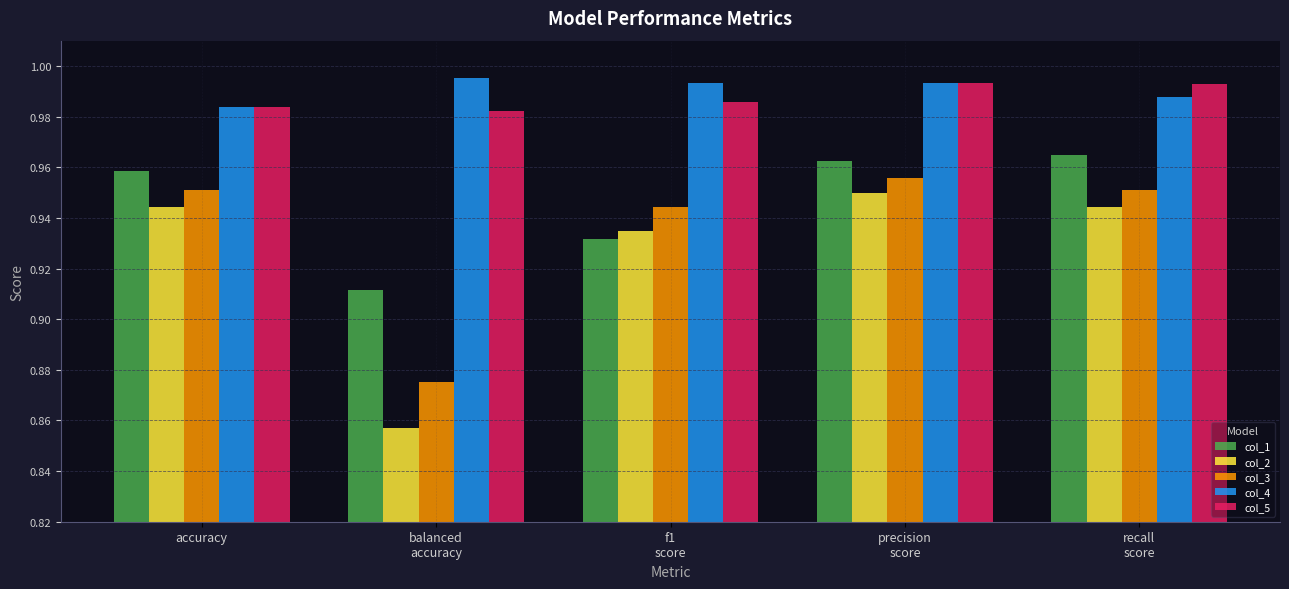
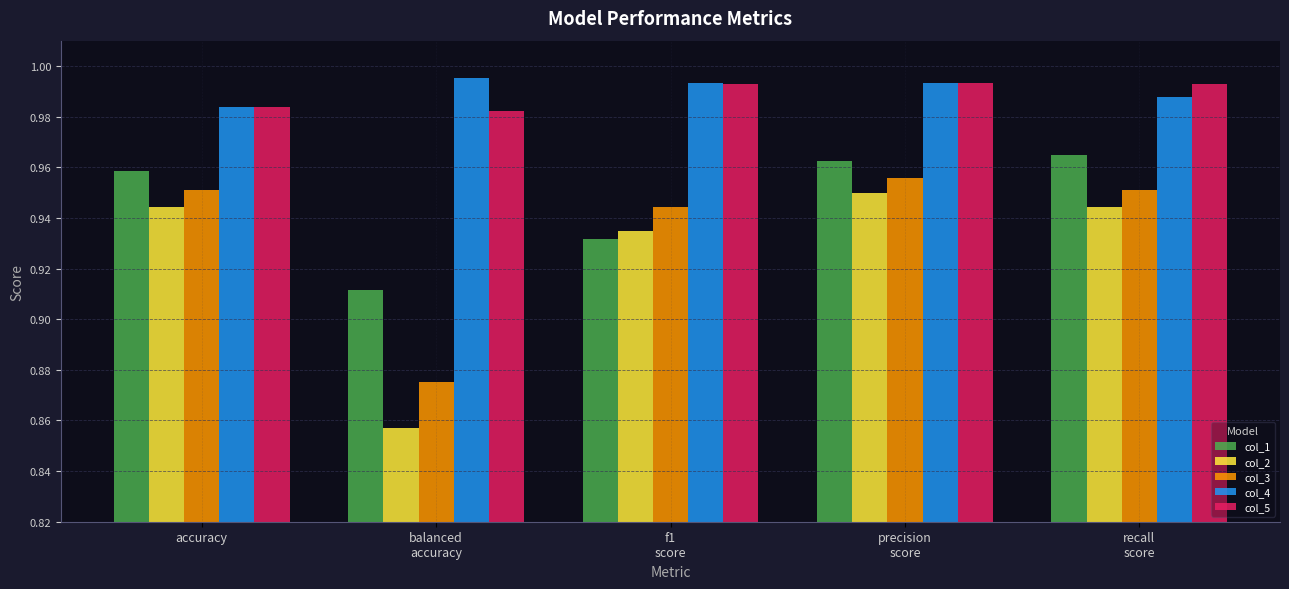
  {
    "col_1": {
      "accuracy": 0.958,
      "balanced accuracy": 0.912,
      "f1 score": 0.932,
      "precision score": 0.963,
      "recall score": 0.965
    },
    "col_2": {
      "accuracy": 0.944,
      "balanced accuracy": 0.857,
      "f1 score": 0.935,
      "precision score": 0.950,
      "recall score": 0.944
    },
    "col_3": {
      "accuracy": 0.951,
      "balanced accuracy": 0.875,
      "f1 score": 0.944,
      "precision score": 0.956,
      "recall score": 0.951
    },
    "col_4": {
      "accuracy": 0.984,
      "balanced accuracy": 0.995,
      "f1 score": 0.993,
      "precision score": 0.993,
      "recall score": 0.988
    },
    "col_5": {
      "accuracy": 0.984,
      "balanced accuracy": 0.982,
-     "f1 score": 0.986,
+     "f1 score": 0.993,
      "precision score": 0.993,
      "recall score": 0.993
    }
  }
